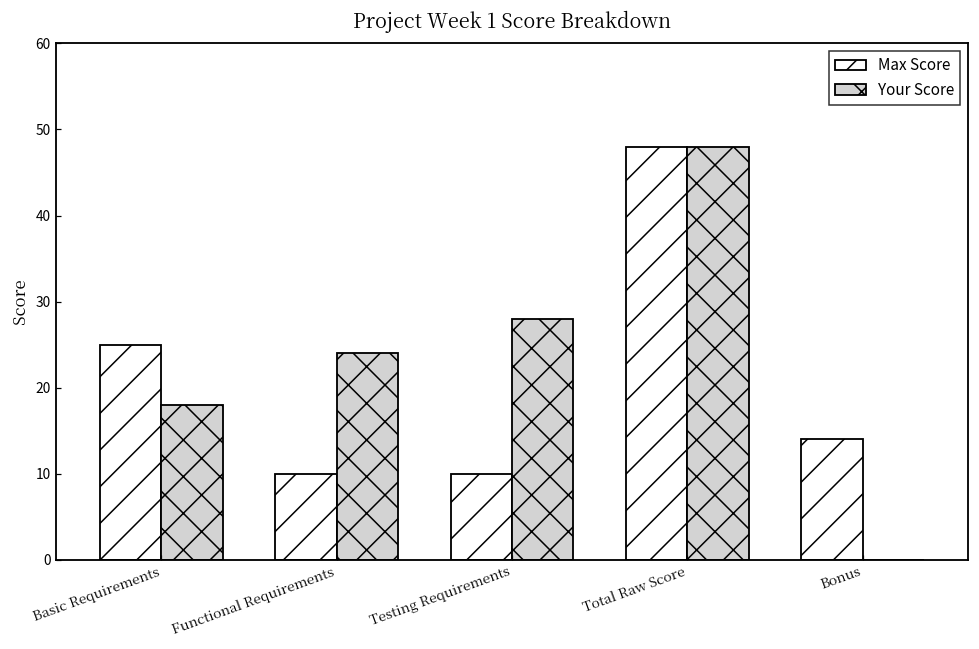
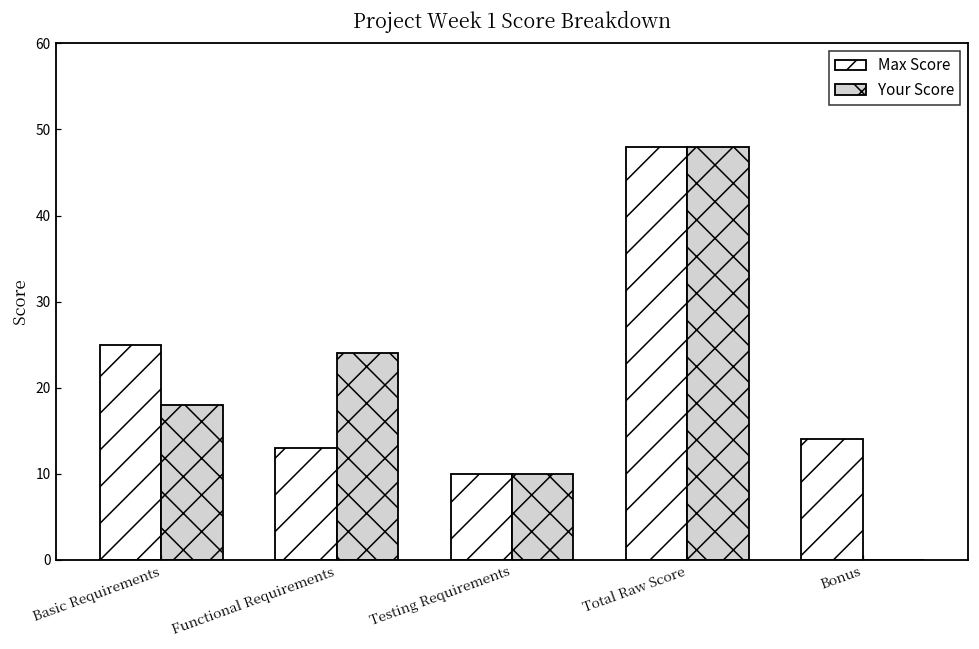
  {
    "Max Score": {
      "Basic Requirements": 25,
-     "Functional Requirements": 10,
+     "Functional Requirements": 13,
      "Testing Requirements": 10,
      "Total Raw Score": 48,
      "Bonus": 14
    },
    "Your Score": {
      "Basic Requirements": 18,
      "Functional Requirements": 24,
-     "Testing Requirements": 28,
+     "Testing Requirements": 10,
      "Total Raw Score": 48,
      "Bonus": 0
    }
  }
